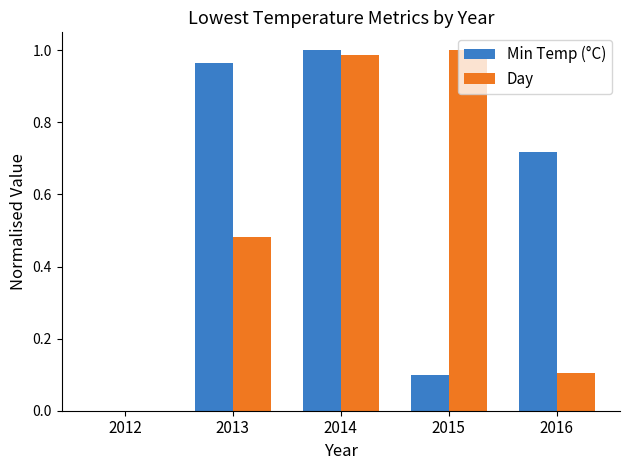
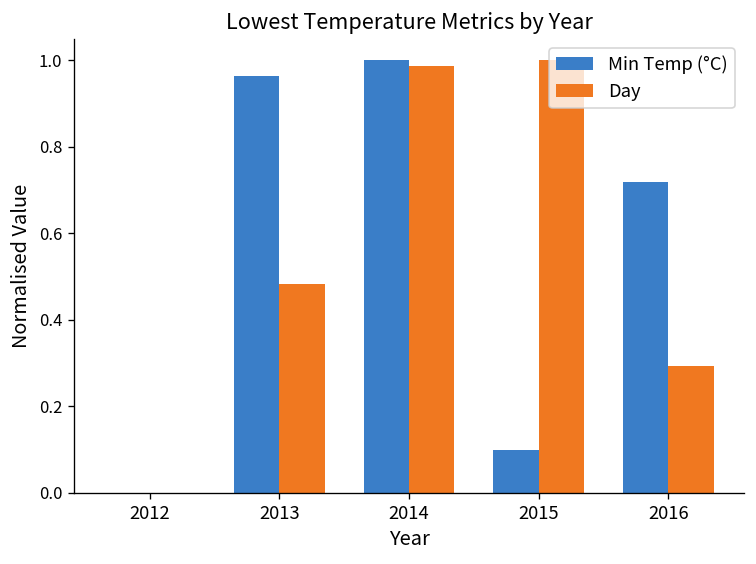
  {
    "Min Temp (°C)": {
      "2012": 0.00,
      "2013": 0.96,
      "2014": 1.00,
      "2015": 0.10,
      "2016": 0.72
    },
    "Day": {
      "2012": 0.00,
      "2013": 0.48,
      "2014": 0.99,
-     "2016": 0.10
+     "2016": 0.29
    }
  }
